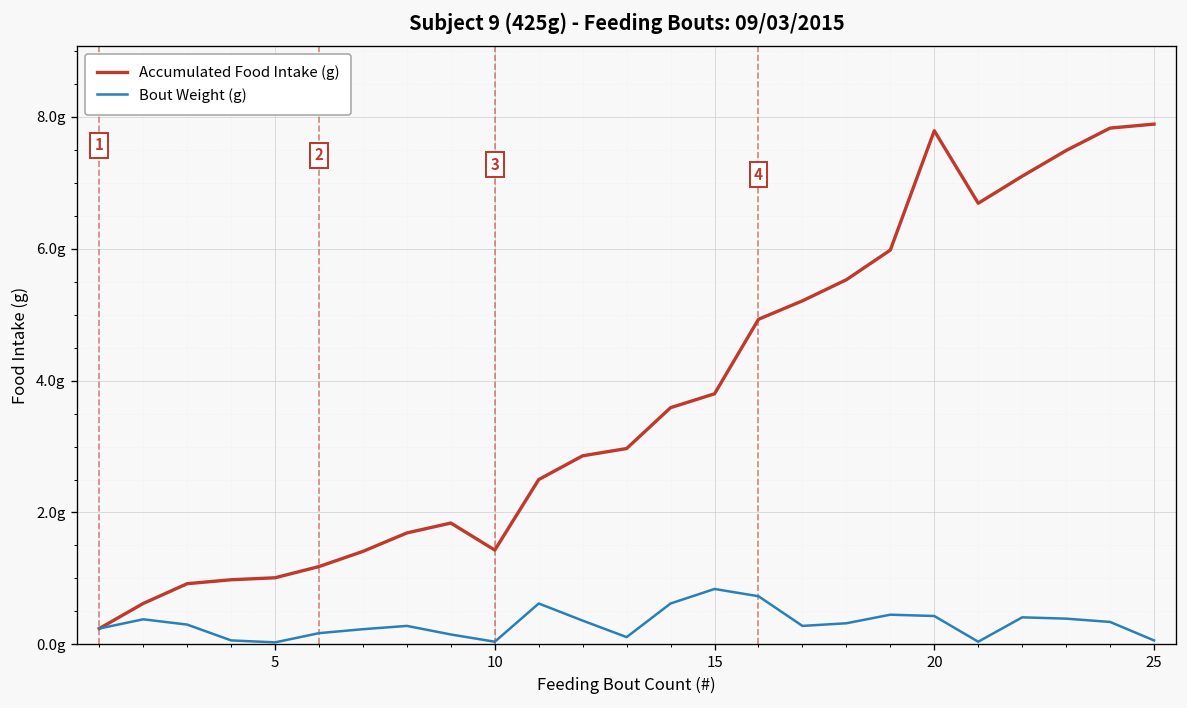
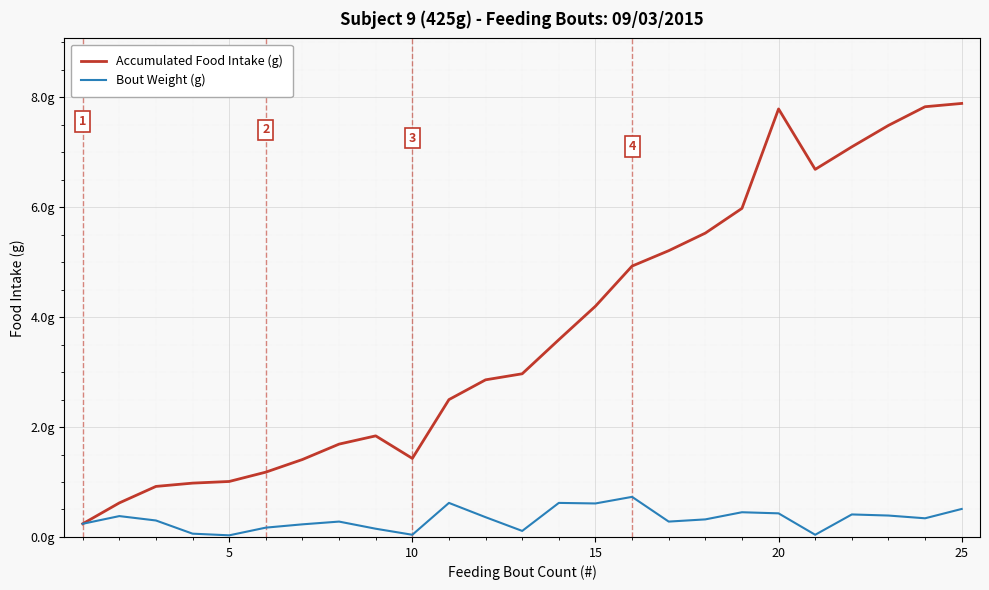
  {
    "Accumulated Food Intake (g)": {
      "5": "1.0g",
      "10": "1.4g",
-     "15": "3.8g",
+     "15": "4.2g",
      "20": "7.8g",
      "25": "7.9g"
    },
    "Bout Weight (g)": {
      "5": "0.0g",
      "10": "0.0g",
-     "15": "0.8g",
+     "15": "0.6g",
      "20": "0.4g",
-     "25": "0.1g"
+     "25": "0.5g"
    }
  }
